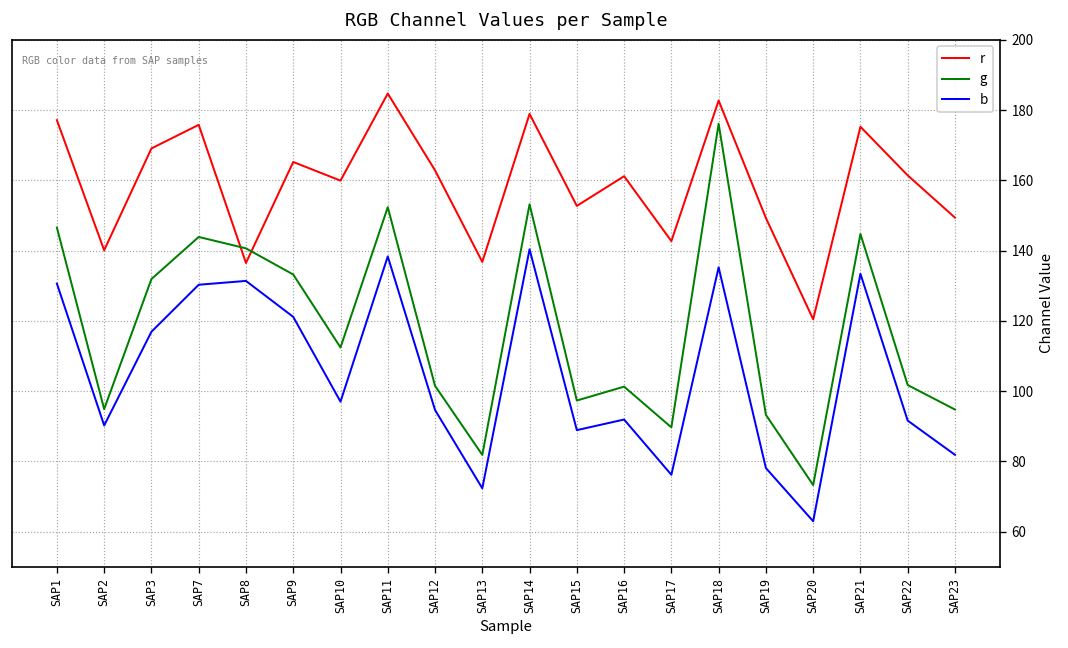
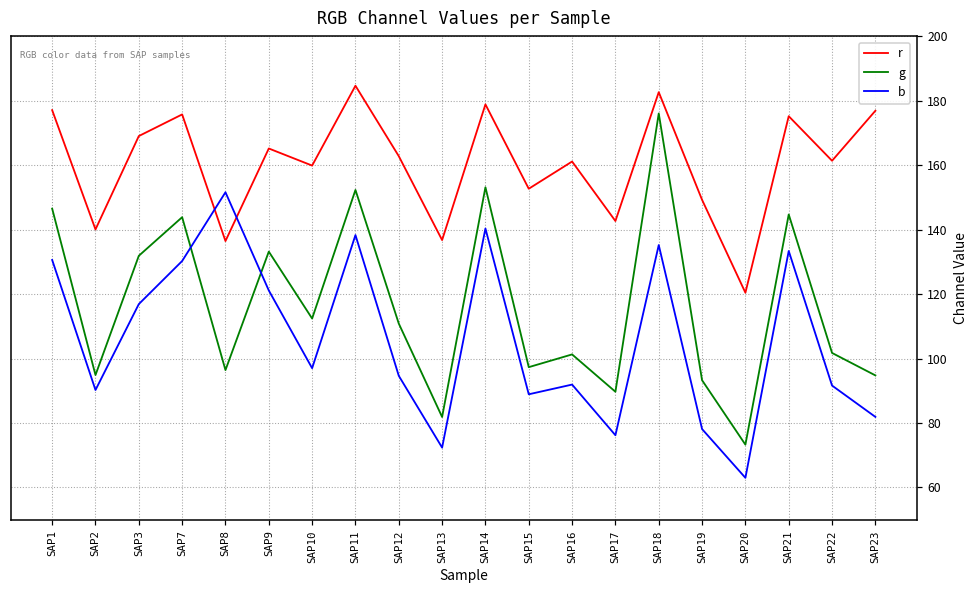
  {
    "r": {
      "SAP1": 177,
      "SAP2": 140,
      "SAP3": 169,
      "SAP7": 176,
      "SAP8": 136,
      "SAP9": 165,
      "SAP10": 160,
      "SAP11": 185,
      "SAP12": 163,
      "SAP13": 137,
      "SAP14": 179,
      "SAP15": 153,
      "SAP16": 161,
      "SAP17": 143,
      "SAP18": 183,
      "SAP19": 149,
      "SAP20": 120,
      "SAP21": 175,
      "SAP22": 161,
-     "SAP23": 149
+     "SAP23": 177
    },
    "g": {
      "SAP1": 147,
      "SAP2": 95,
      "SAP3": 132,
      "SAP7": 144,
-     "SAP8": 141,
+     "SAP8": 96,
      "SAP9": 133,
      "SAP10": 112,
      "SAP11": 152,
-     "SAP12": 102,
+     "SAP12": 111,
      "SAP13": 82,
      "SAP14": 153,
      "SAP15": 97,
      "SAP16": 101,
      "SAP17": 90,
      "SAP18": 176,
      "SAP19": 93,
      "SAP20": 73,
      "SAP21": 145,
      "SAP22": 102,
      "SAP23": 95
    },
    "b": {
      "SAP1": 131,
      "SAP2": 90,
      "SAP3": 117,
      "SAP7": 130,
-     "SAP8": 131,
+     "SAP8": 152,
      "SAP9": 121,
      "SAP10": 97,
      "SAP11": 138,
      "SAP12": 95,
      "SAP13": 72,
      "SAP14": 140,
      "SAP15": 89,
      "SAP16": 92,
      "SAP17": 76,
      "SAP18": 135,
      "SAP19": 78,
      "SAP20": 63,
      "SAP21": 133,
      "SAP22": 92,
      "SAP23": 82
    }
  }
